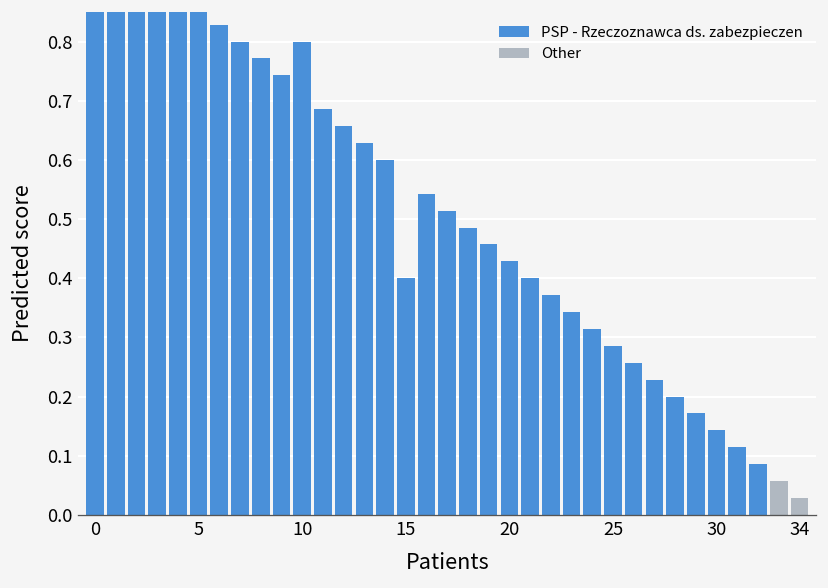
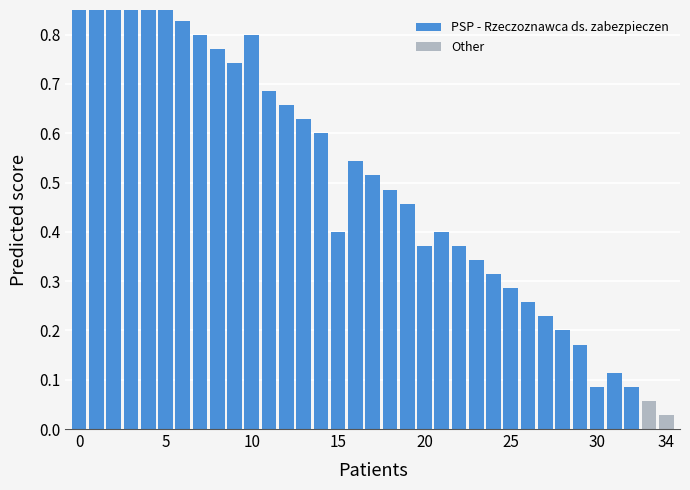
  {
    "PSP - Rzeczoznawca ds. zabezpieczen": {
      "10": 0.80,
      "15": 0.40,
-     "20": 0.43,
+     "20": 0.37,
      "25": 0.29,
-     "30": 0.14
+     "30": 0.09
    },
    "Other": {
      "34": 0.03
    }
  }
